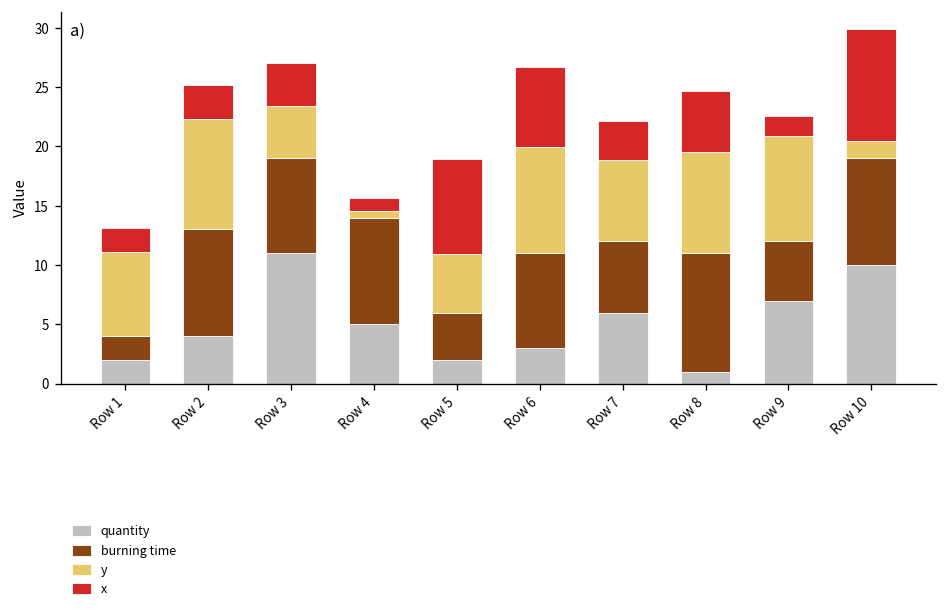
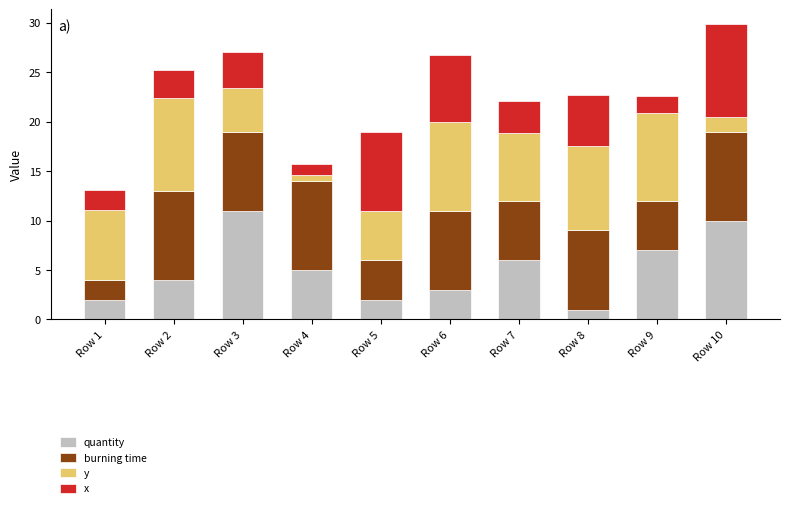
  {
    "quantity": {
      "Row 1": 2,
      "Row 2": 4,
      "Row 3": 11,
      "Row 4": 5,
      "Row 5": 2,
      "Row 6": 3,
      "Row 7": 6,
      "Row 8": 1,
      "Row 9": 7,
      "Row 10": 10
    },
    "burning time": {
      "Row 1": 2,
      "Row 2": 9,
      "Row 3": 8,
      "Row 4": 9,
      "Row 5": 4,
      "Row 6": 8,
      "Row 7": 6,
-     "Row 8": 10,
+     "Row 8": 8,
      "Row 9": 5,
      "Row 10": 9
    },
    "y": {
      "Row 1": 7,
      "Row 2": 9,
      "Row 3": 4,
      "Row 4": 1,
      "Row 5": 5,
      "Row 6": 9,
      "Row 7": 7,
      "Row 8": 9,
      "Row 9": 9,
      "Row 10": 1
    },
    "x": {
      "Row 1": 2,
      "Row 2": 3,
      "Row 3": 4,
      "Row 4": 1,
      "Row 5": 8,
      "Row 6": 7,
      "Row 7": 3,
      "Row 8": 5,
      "Row 9": 2,
      "Row 10": 9
    }
  }
